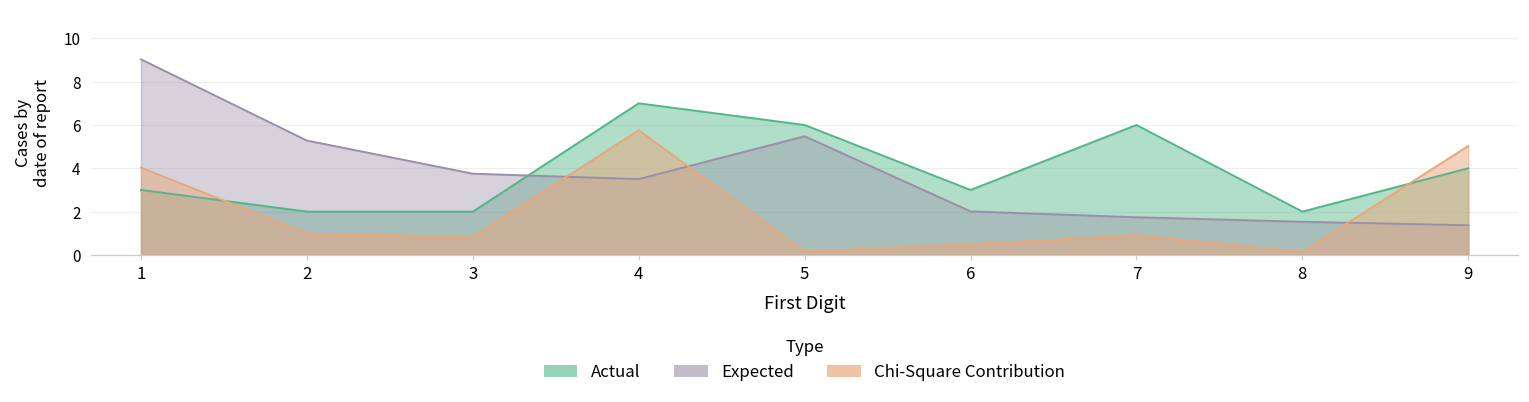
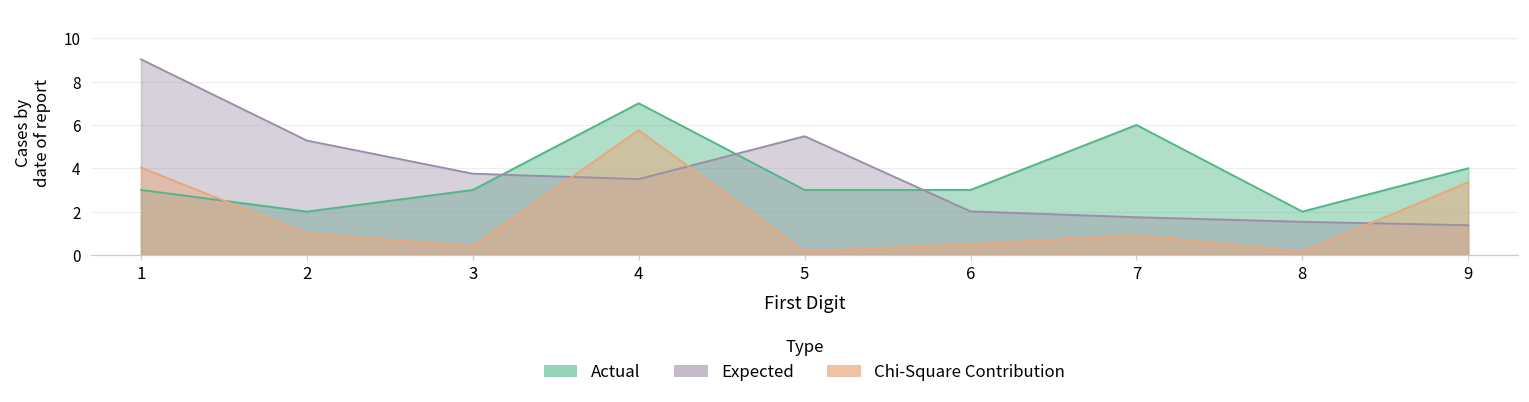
  {
    "Actual": {
      "1": 3,
      "2": 2,
-     "3": 2,
+     "3": 3,
      "4": 7,
-     "5": 6,
+     "5": 3,
      "6": 3,
      "7": 6,
      "8": 2,
      "9": 4
    },
    "Expected": {
      "1": 9.0,
      "2": 5.3,
      "3": 3.8,
      "4": 3.5,
      "5": 5.5,
      "6": 2.0,
      "7": 1.7,
      "8": 1.5,
      "9": 1.4
    },
    "Chi-Square Contribution": {
      "1": 4.0,
      "2": 1.0,
-     "3": 0.8,
+     "3": 0.4,
      "4": 5.8,
      "5": 0.2,
      "6": 0.5,
      "7": 0.9,
      "8": 0.1,
-     "9": 5.0
+     "9": 3.4
    }
  }
